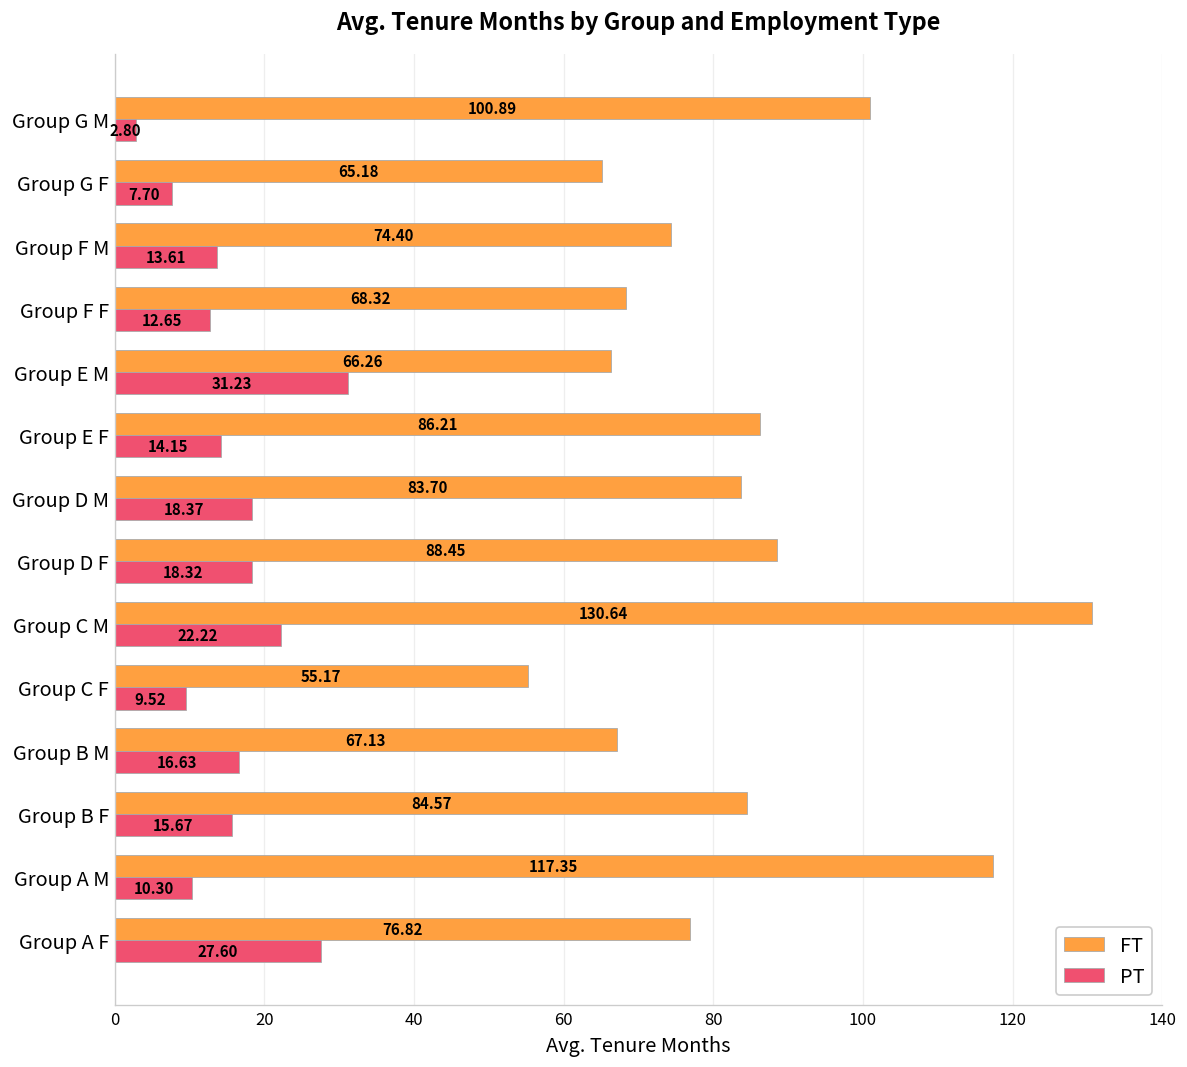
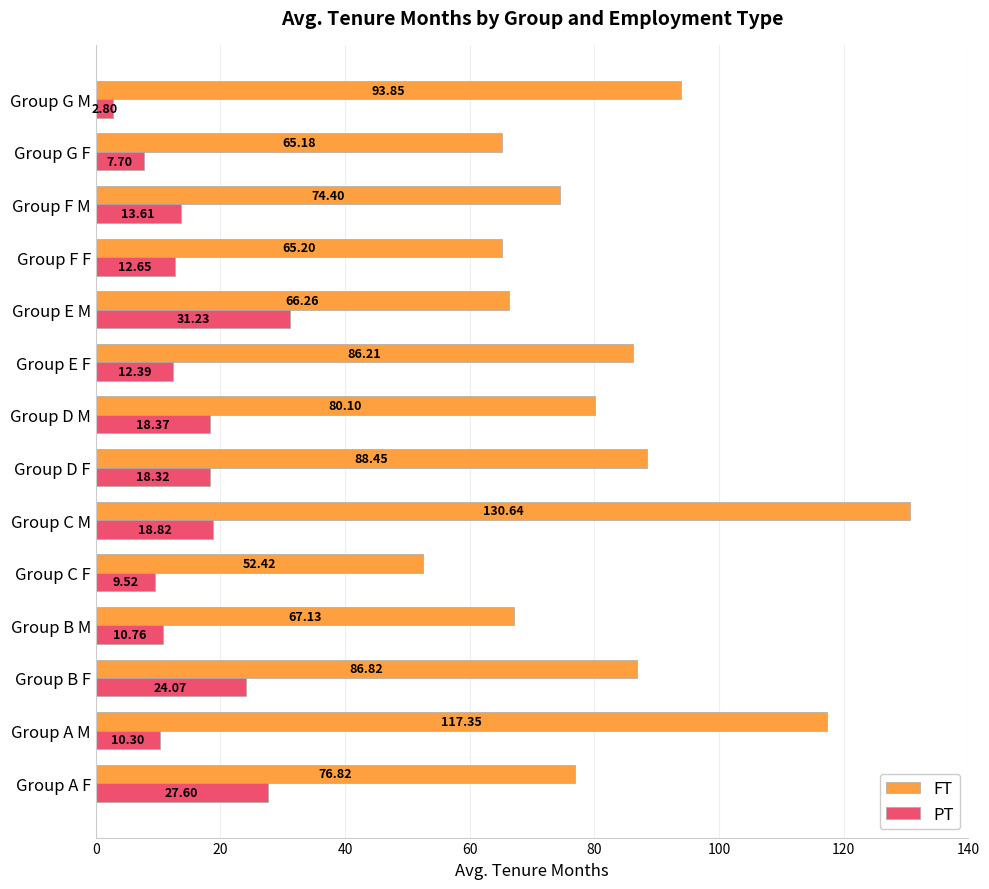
  {
    "FT": {
-     "Group G M": 100.89,
+     "Group G M": 93.85,
      "Group G F": 65.18,
      "Group F M": 74.40,
-     "Group F F": 68.32,
+     "Group F F": 65.20,
      "Group E M": 66.26,
      "Group E F": 86.21,
-     "Group D M": 83.70,
+     "Group D M": 80.10,
      "Group D F": 88.45,
      "Group C M": 130.64,
-     "Group C F": 55.17,
+     "Group C F": 52.42,
      "Group B M": 67.13,
-     "Group B F": 84.57,
+     "Group B F": 86.82,
      "Group A M": 117.35,
      "Group A F": 76.82
    },
    "PT": {
      "Group G M": 2.80,
      "Group G F": 7.70,
      "Group F M": 13.61,
      "Group F F": 12.65,
      "Group E M": 31.23,
-     "Group E F": 14.15,
+     "Group E F": 12.39,
      "Group D M": 18.37,
      "Group D F": 18.32,
-     "Group C M": 22.22,
+     "Group C M": 18.82,
      "Group C F": 9.52,
-     "Group B M": 16.63,
-     "Group B F": 15.67,
+     "Group B M": 10.76,
+     "Group B F": 24.07,
      "Group A M": 10.30,
      "Group A F": 27.60
    }
  }
